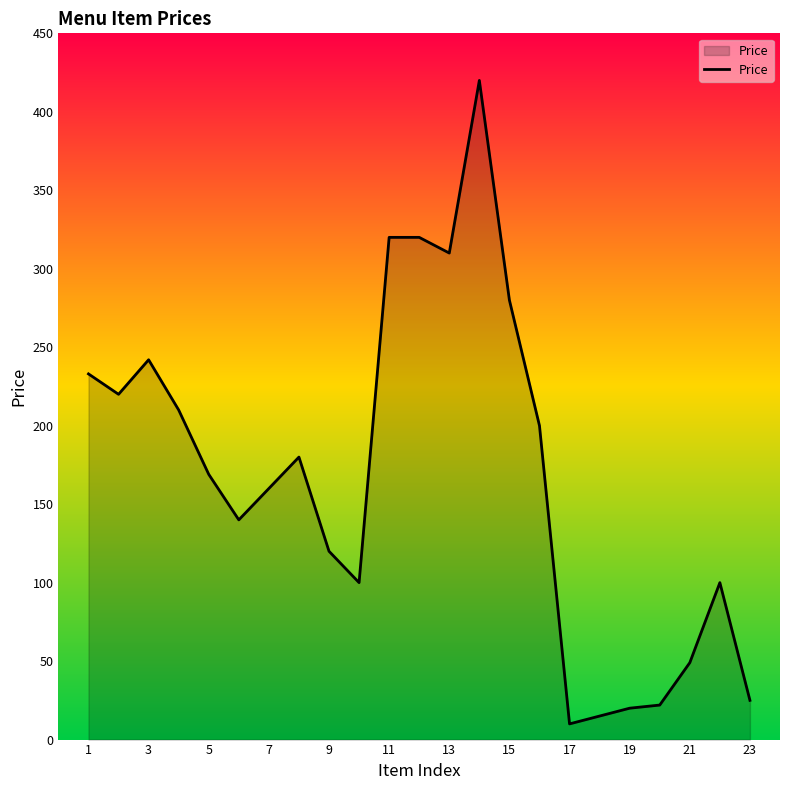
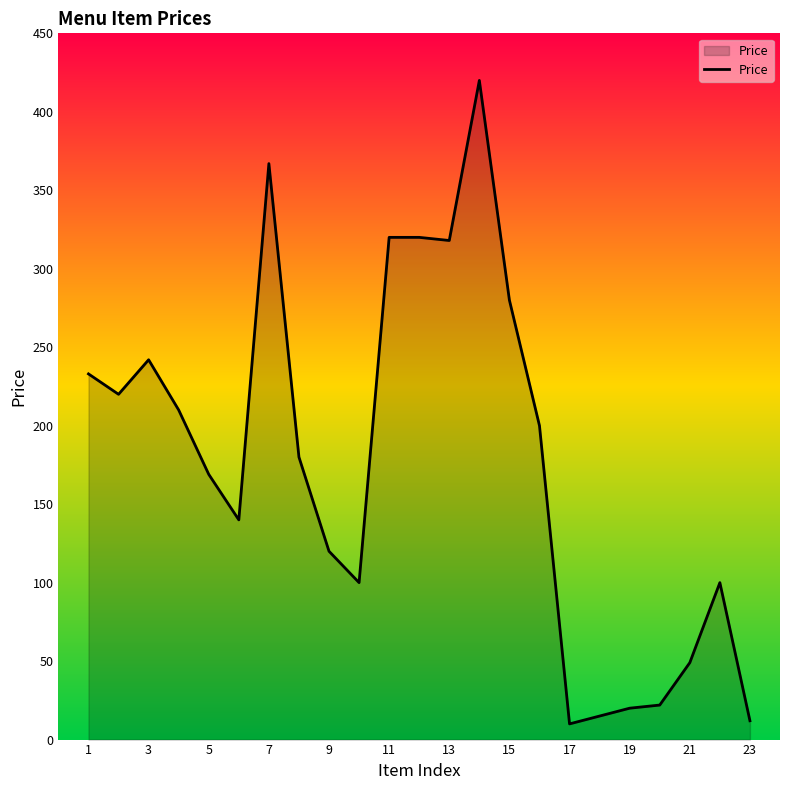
  {
    "1": 233,
    "3": 242,
    "5": 169,
-   "7": 160,
+   "7": 367,
    "9": 120,
    "11": 320,
-   "13": 310,
+   "13": 318,
    "15": 280,
    "17": 10,
    "19": 20,
    "21": 49,
-   "23": 25
+   "23": 12
  }
